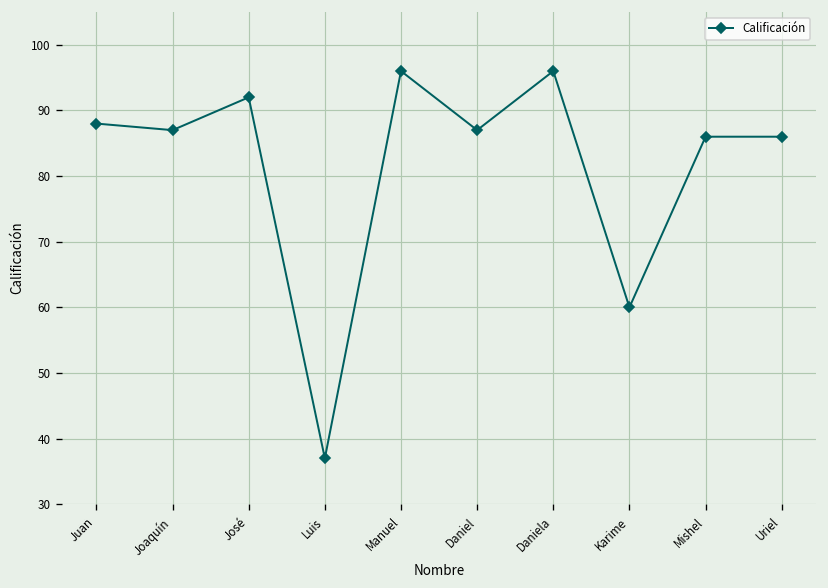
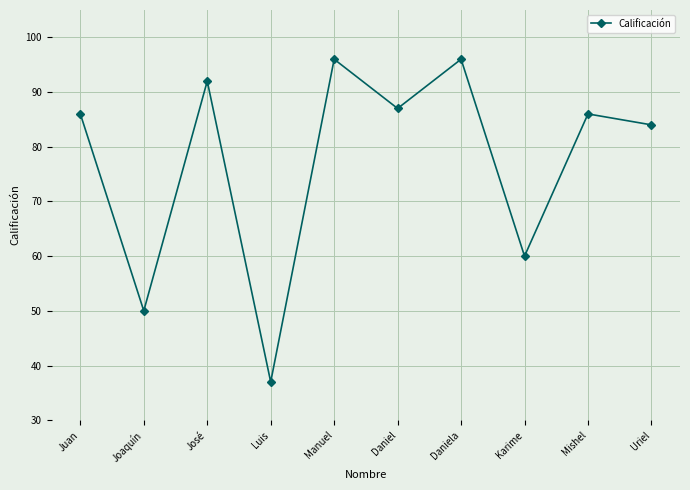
  {
-   "Juan": 88,
-   "Joaquín": 87,
+   "Juan": 86,
+   "Joaquín": 50,
    "José": 92,
    "Luis": 37,
    "Manuel": 96,
    "Daniel": 87,
    "Daniela": 96,
    "Karime": 60,
    "Mishel": 86,
-   "Uriel": 86
+   "Uriel": 84
  }
